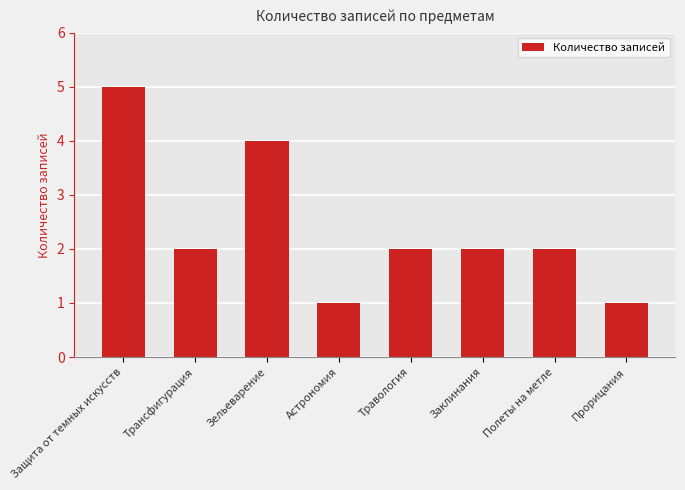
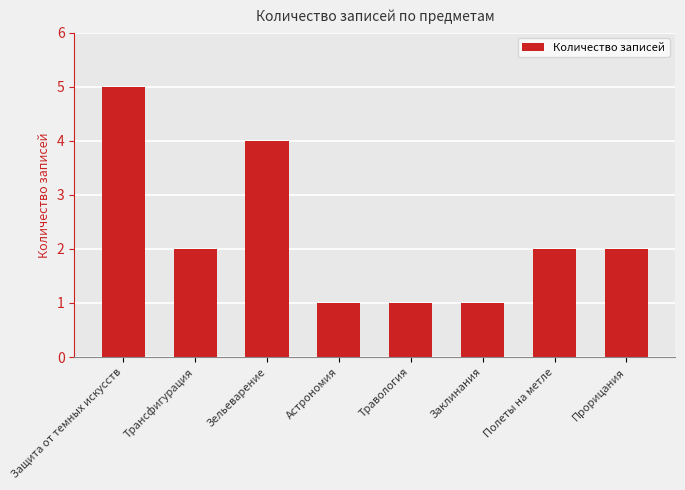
  {
    "Защита от темных искусств": 5,
    "Трансфигурация": 2,
    "Зельеварение": 4,
    "Астрономия": 1,
-   "Травология": 2,
-   "Заклинания": 2,
+   "Травология": 1,
+   "Заклинания": 1,
    "Полеты на метле": 2,
-   "Прорицания": 1
+   "Прорицания": 2
  }
